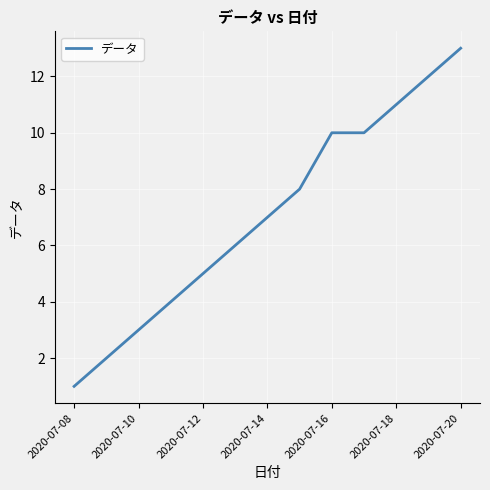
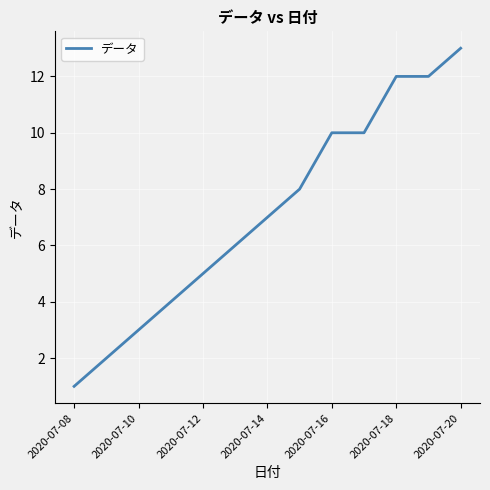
  {
    "2020-07-08": 1,
    "2020-07-10": 3,
    "2020-07-12": 5,
    "2020-07-14": 7,
    "2020-07-16": 10,
-   "2020-07-18": 11,
+   "2020-07-18": 12,
    "2020-07-20": 13
  }
